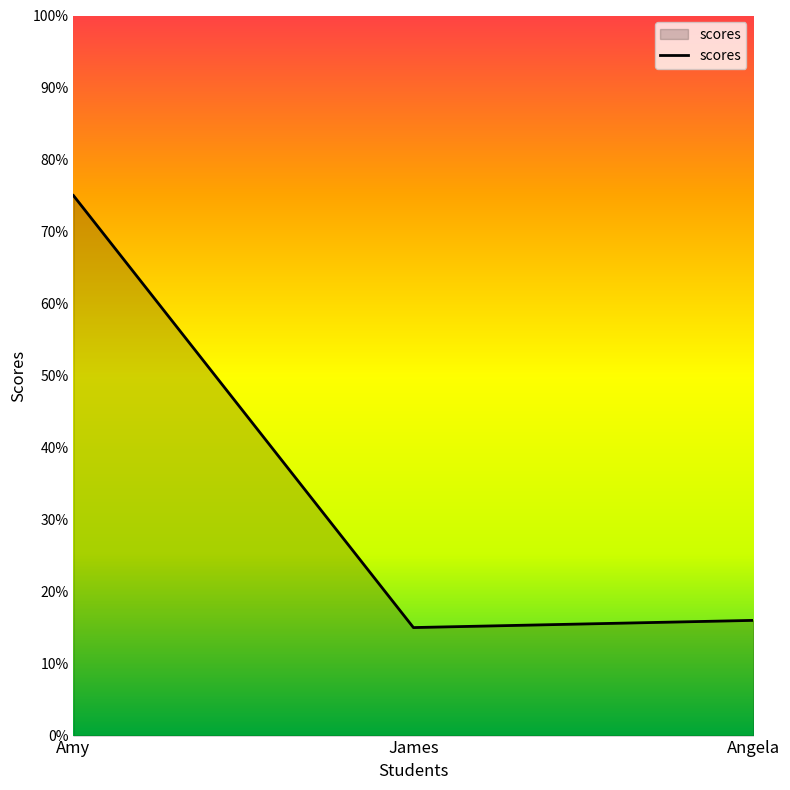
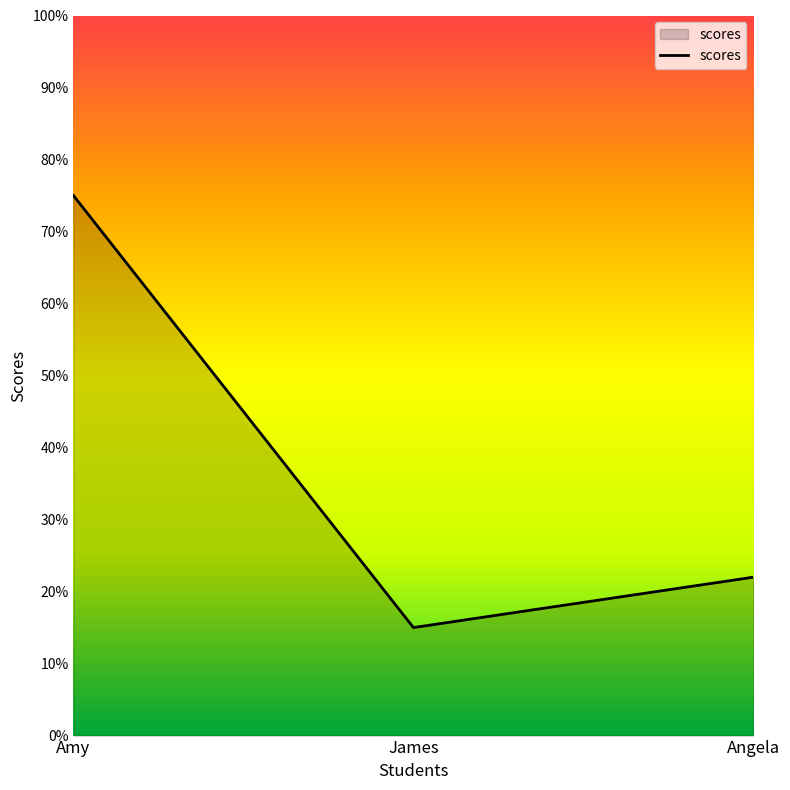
  {
    "Amy": "75%",
    "James": "15%",
-   "Angela": "16%"
+   "Angela": "22%"
  }
